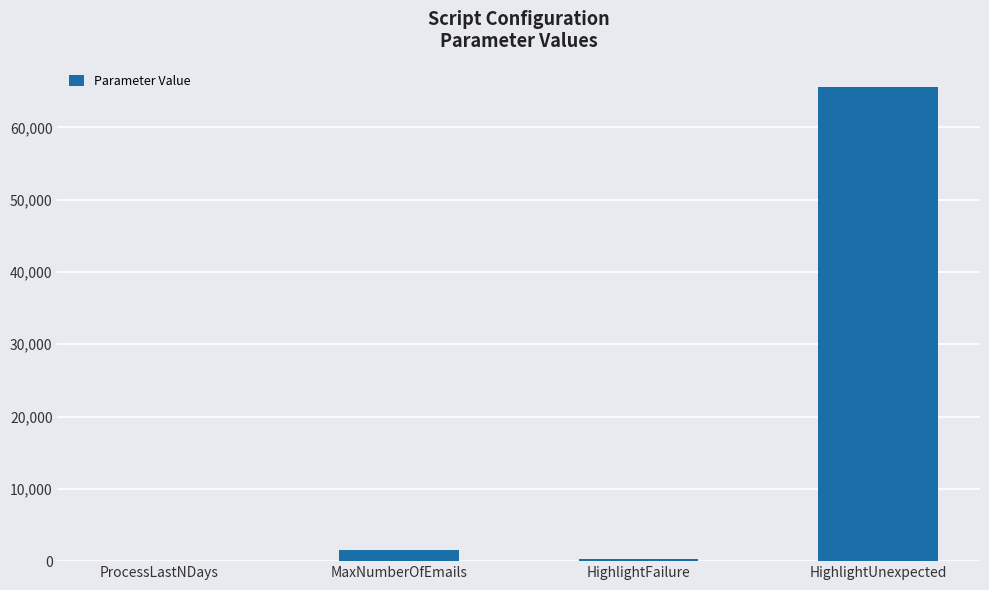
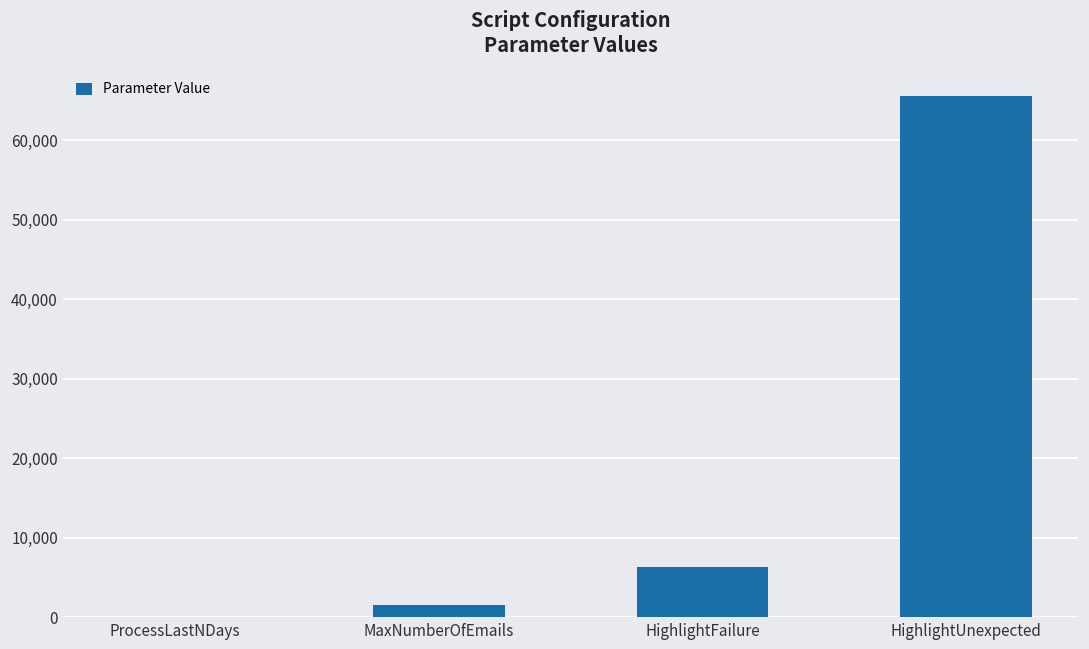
  {
    "MaxNumberOfEmails": "2,000",
-   "HighlightFailure": "0",
+   "HighlightFailure": "6,000",
    "HighlightUnexpected": "66,000"
  }
